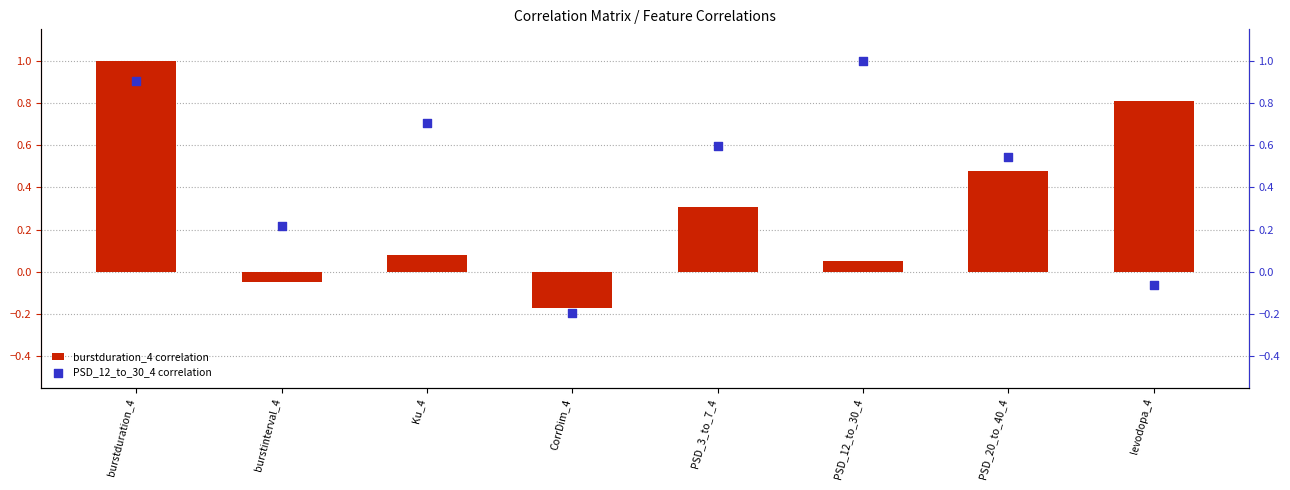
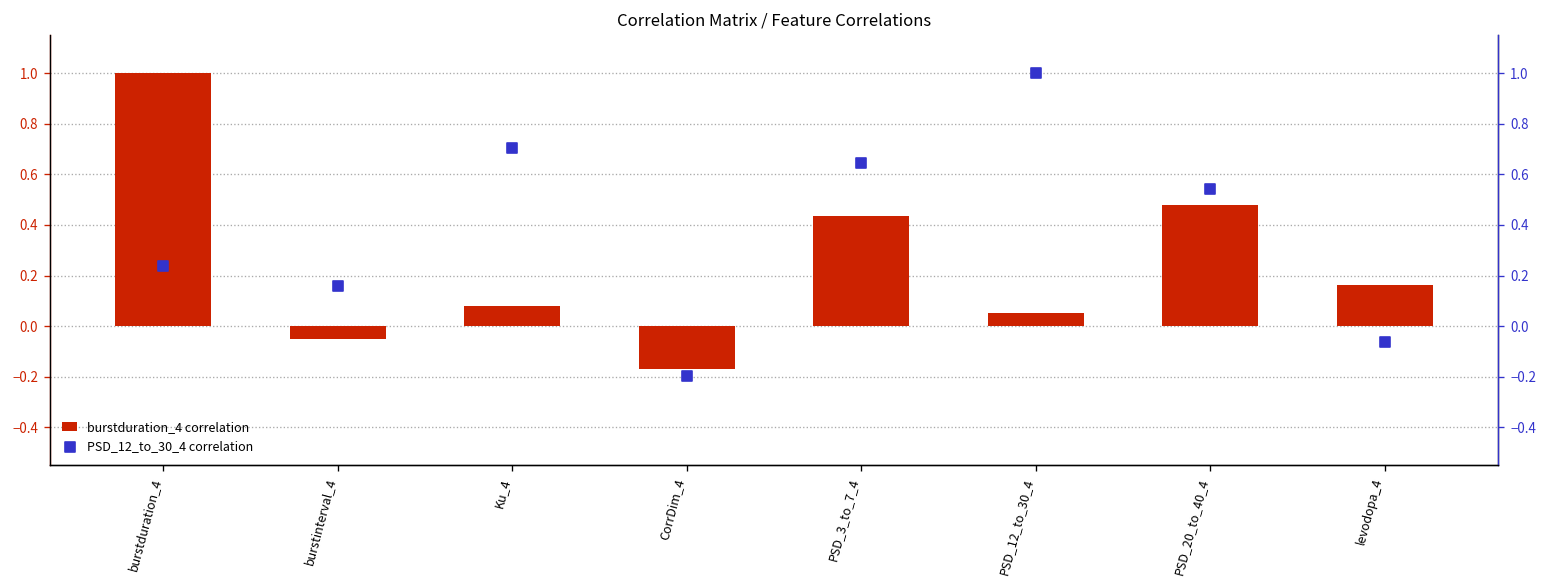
  {
    "burstduration_4 correlation": {
      "burstduration_4": 1.00,
      "burstinterval_4": -0.05,
      "Ku_4": 0.08,
      "CorrDim_4": -0.17,
-     "PSD_3_to_7_4": 0.31,
+     "PSD_3_to_7_4": 0.43,
      "PSD_12_to_30_4": 0.05,
      "PSD_20_to_40_4": 0.48,
-     "levodopa_4": 0.81
+     "levodopa_4": 0.16
    },
    "PSD_12_to_30_4 correlation": {
-     "burstduration_4": 0.90,
-     "burstinterval_4": 0.22,
-     "PSD_3_to_7_4": 0.60
+     "burstduration_4": 0.24,
+     "burstinterval_4": 0.16,
+     "PSD_3_to_7_4": 0.65
    }
  }
